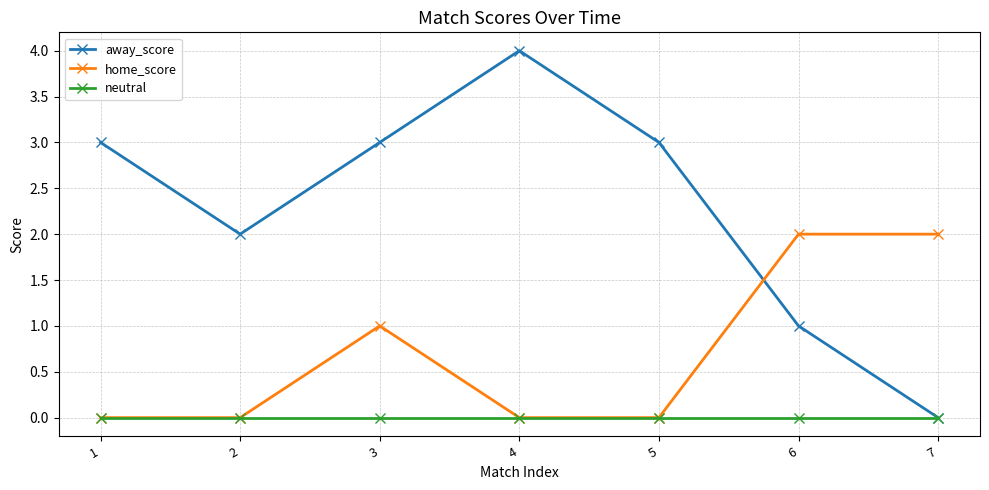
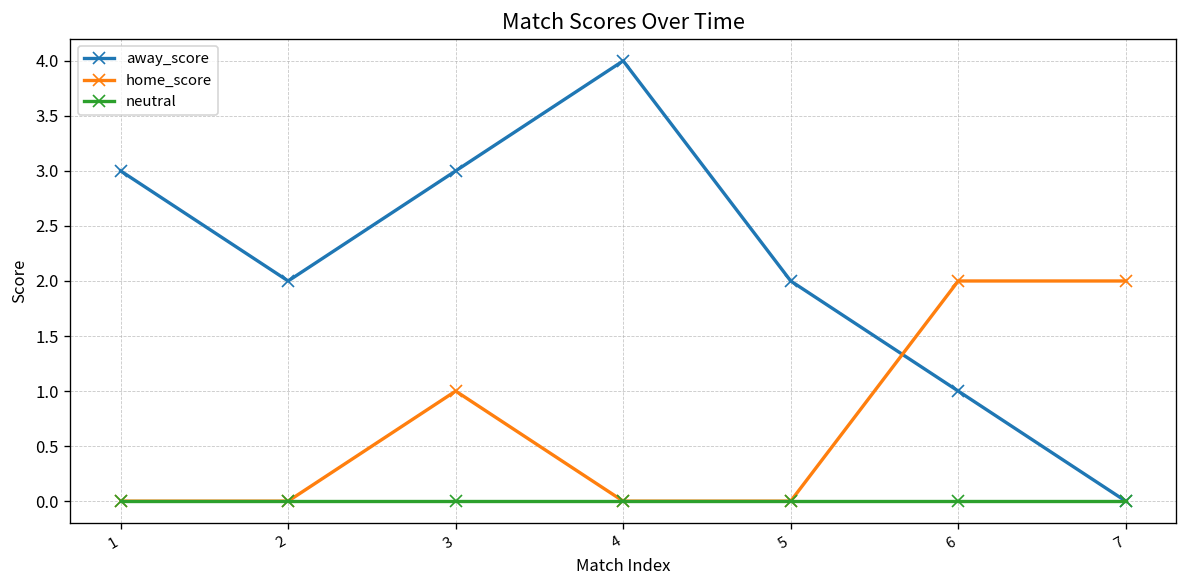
  {
    "away_score": {
      "1": 3,
      "2": 2,
      "3": 3,
      "4": 4,
-     "5": 3,
+     "5": 2,
      "6": 1
    },
    "home_score": {
      "3": 1,
      "6": 2,
      "7": 2
    },
    "neutral": {
      "3": 0,
      "6": 0
    }
  }
